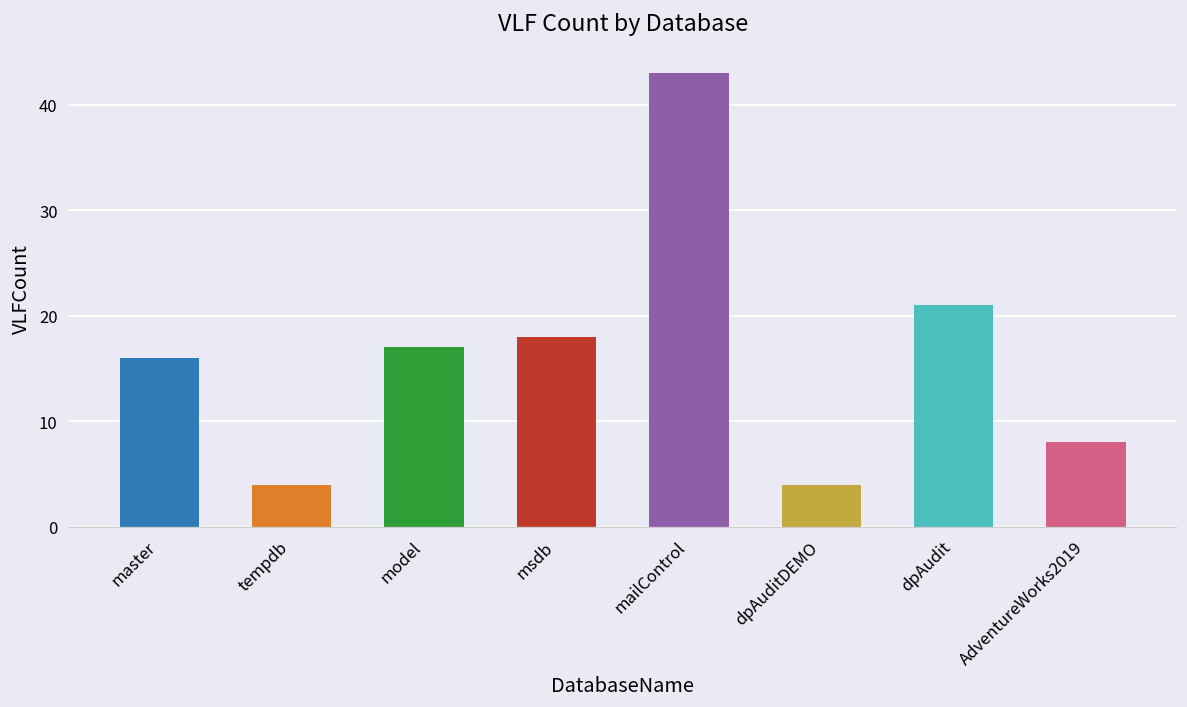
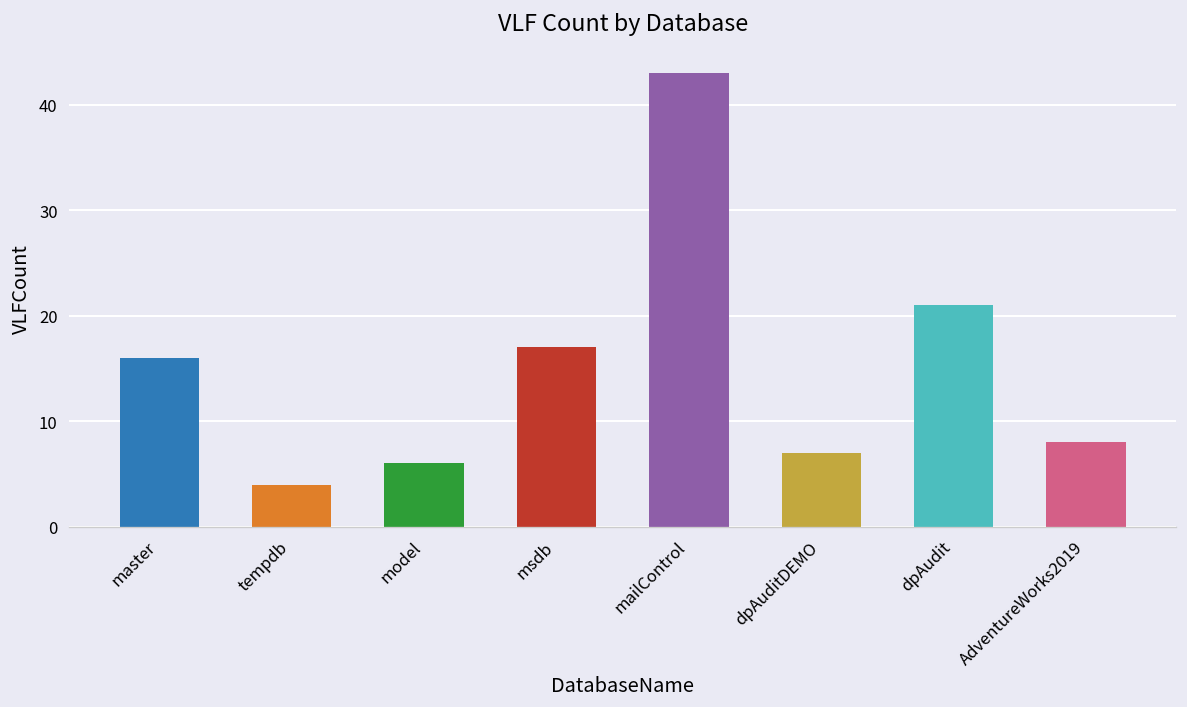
  {
    "master": 16,
    "tempdb": 4,
-   "model": 17,
-   "msdb": 18,
+   "model": 6,
+   "msdb": 17,
    "mailControl": 43,
-   "dpAuditDEMO": 4,
+   "dpAuditDEMO": 7,
    "dpAudit": 21,
    "AdventureWorks2019": 8
  }
